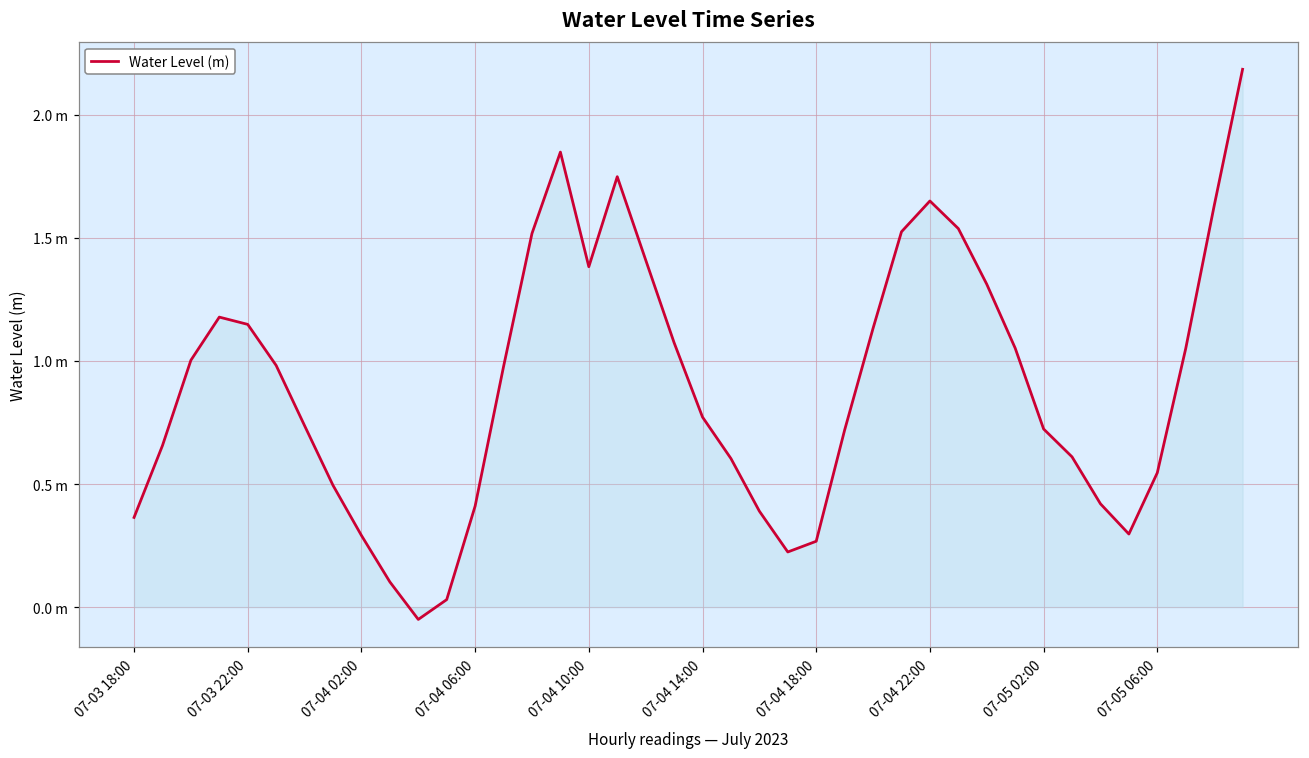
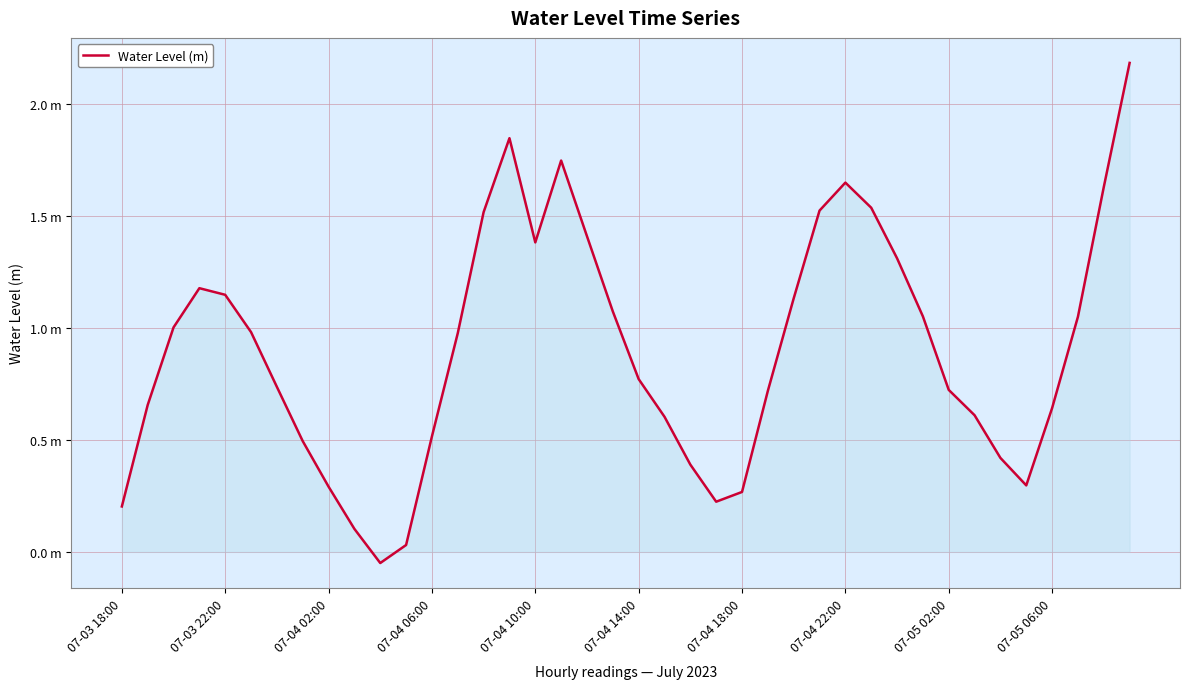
  {
    "Water Level (m)": {
-     "07-03 18:00": "0.36 m",
-     "07-04 06:00": "0.41 m",
-     "07-05 06:00": "0.55 m"
+     "07-03 18:00": "0.20 m",
+     "07-04 06:00": "0.52 m",
+     "07-05 06:00": "0.64 m"
    }
  }
